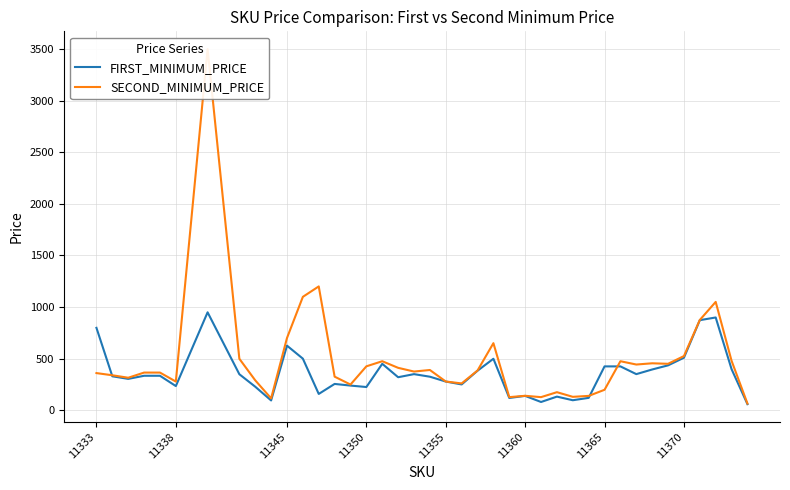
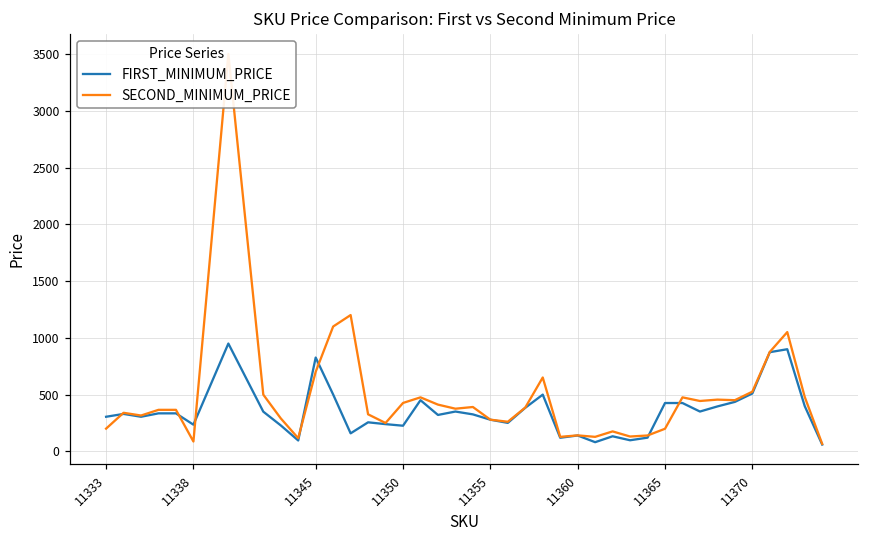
  {
    "FIRST_MINIMUM_PRICE": {
-     "11333": 800,
+     "11333": 300,
      "11338": 230,
-     "11345": 630,
+     "11345": 830,
      "11350": 230,
      "11365": 430
    },
    "SECOND_MINIMUM_PRICE": {
-     "11333": 360,
-     "11338": 280,
+     "11333": 200,
+     "11338": 90,
      "11345": 700,
      "11350": 430,
      "11365": 200
    }
  }
